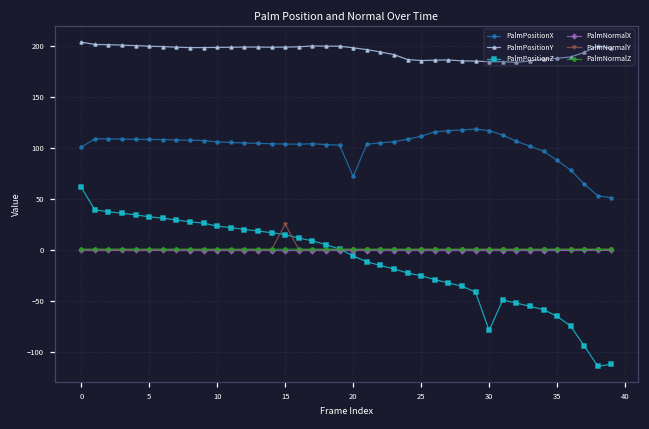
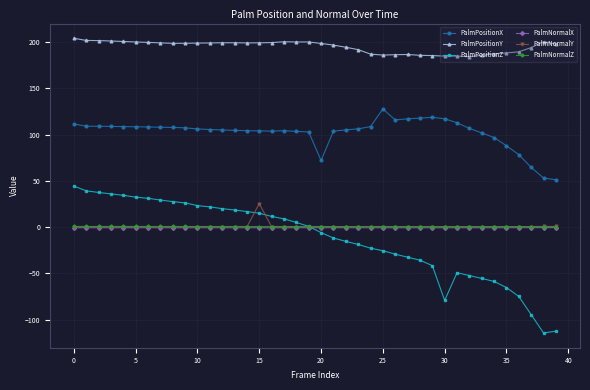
  {
    "PalmPositionX": {
-     "0": 100,
+     "0": 110,
      "5": 110,
      "10": 110,
      "15": 100,
      "20": 70,
-     "25": 110,
+     "25": 130,
      "30": 120,
      "35": 90
    },
    "PalmPositionY": {
      "0": 200,
      "5": 200,
      "10": 200,
      "15": 200,
      "20": 200,
      "25": 190
    },
    "PalmPositionZ": {
-     "0": 60,
+     "0": 40,
      "5": 30,
      "10": 20,
      "15": 20,
      "20": -10,
      "25": -30,
      "30": -80,
      "35": -70
    },
    "PalmNormalY": {
      "15": 30
    }
  }
